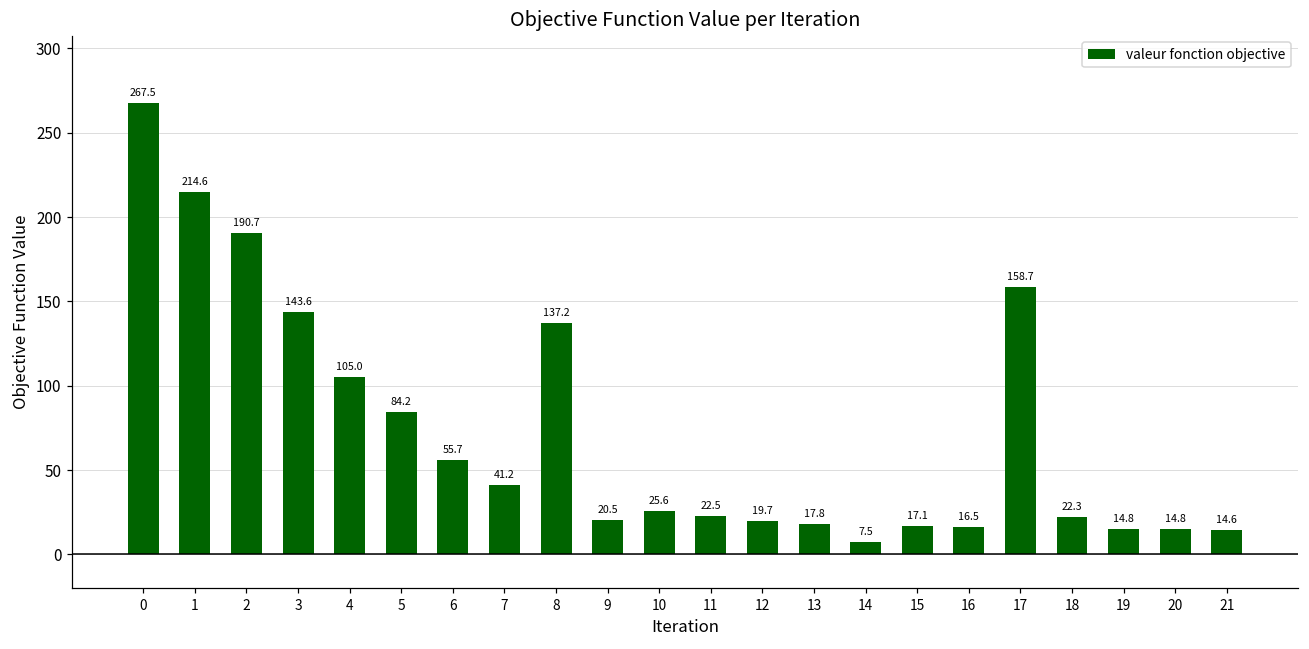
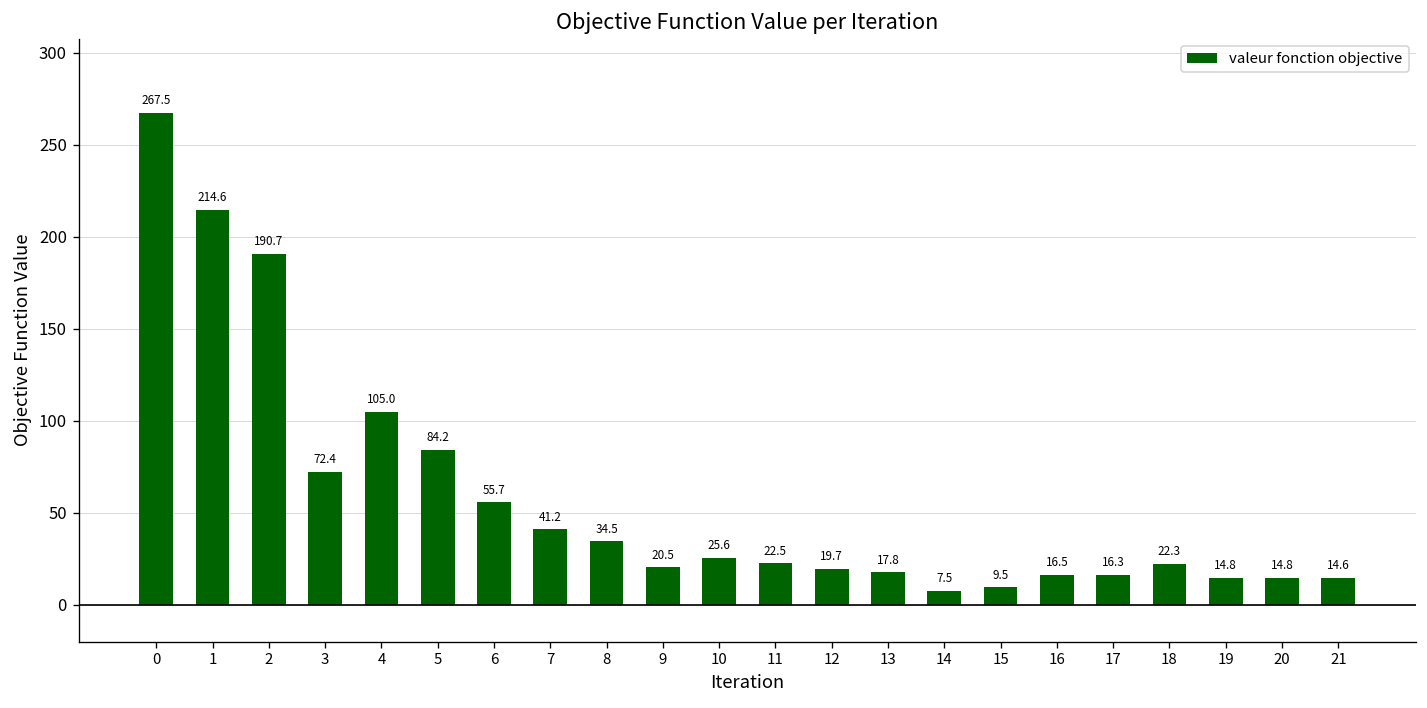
  {
    "0": 267.5,
    "1": 214.6,
    "2": 190.7,
-   "3": 143.6,
+   "3": 72.4,
    "4": 105.0,
    "5": 84.2,
    "6": 55.7,
    "7": 41.2,
-   "8": 137.2,
+   "8": 34.5,
    "9": 20.5,
    "10": 25.6,
    "11": 22.5,
    "12": 19.7,
    "13": 17.8,
    "14": 7.5,
-   "15": 17.1,
+   "15": 9.5,
    "16": 16.5,
-   "17": 158.7,
+   "17": 16.3,
    "18": 22.3,
    "19": 14.8,
    "20": 14.8,
    "21": 14.6
  }
